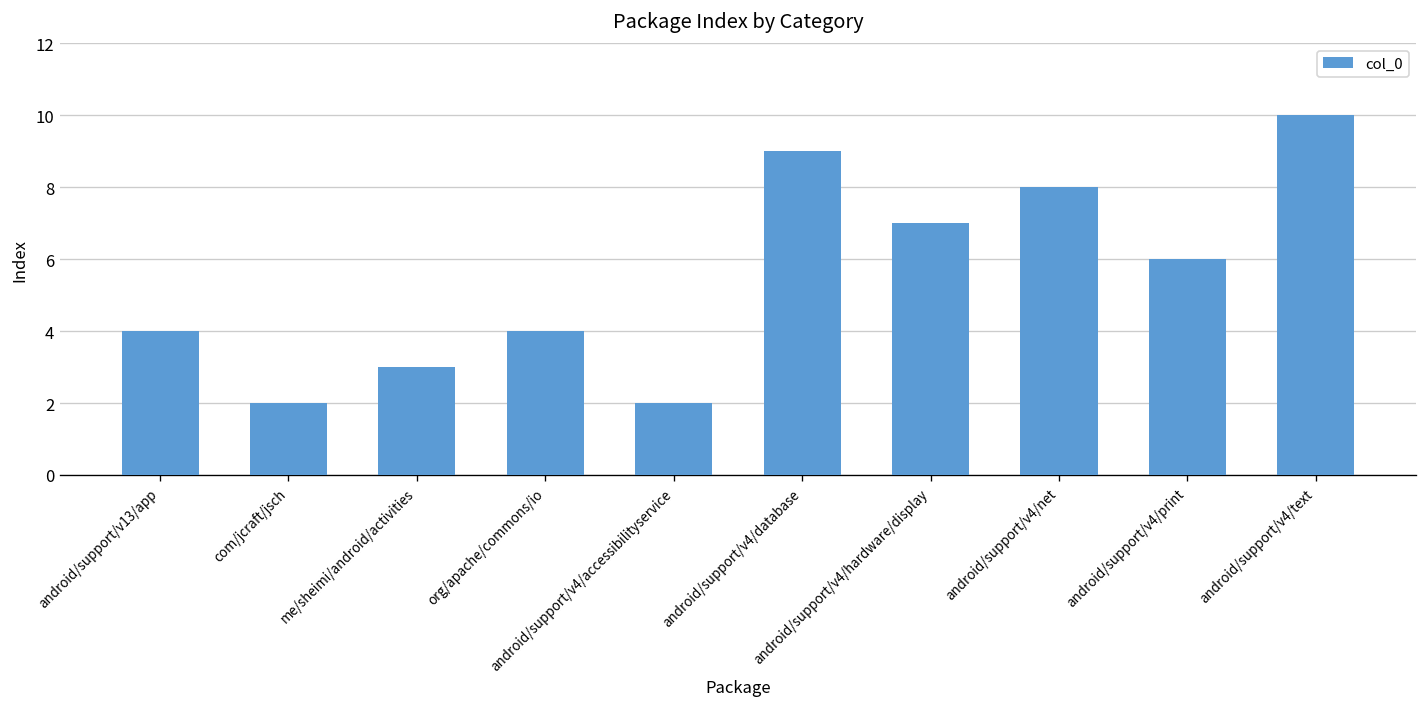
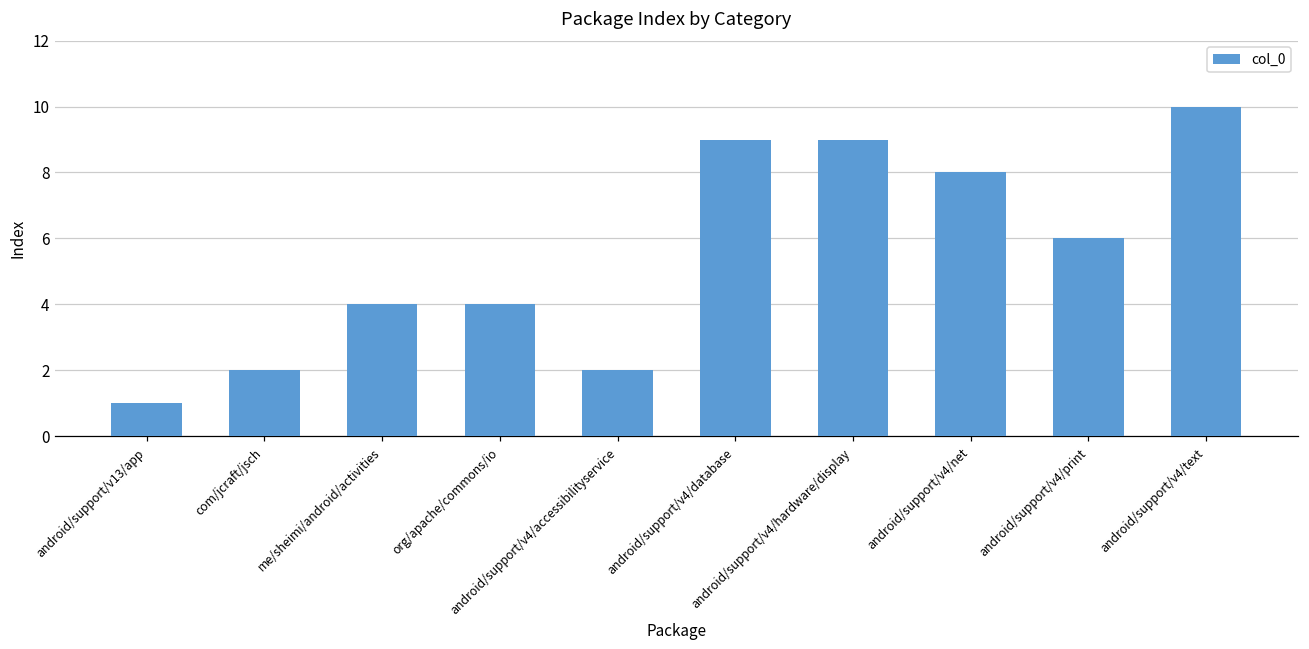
  {
-   "android/support/v13/app": 4,
+   "android/support/v13/app": 1,
    "com/jcraft/jsch": 2,
-   "me/sheimi/android/activities": 3,
+   "me/sheimi/android/activities": 4,
    "org/apache/commons/io": 4,
    "android/support/v4/accessibilityservice": 2,
    "android/support/v4/database": 9,
-   "android/support/v4/hardware/display": 7,
+   "android/support/v4/hardware/display": 9,
    "android/support/v4/net": 8,
    "android/support/v4/print": 6,
    "android/support/v4/text": 10
  }
